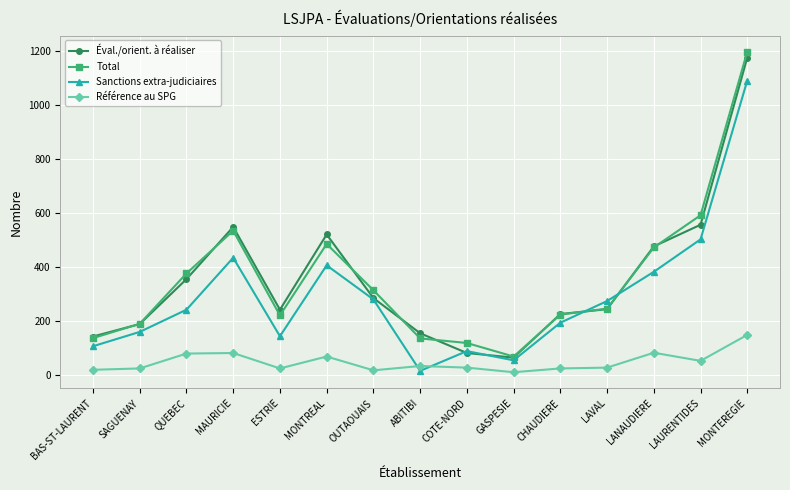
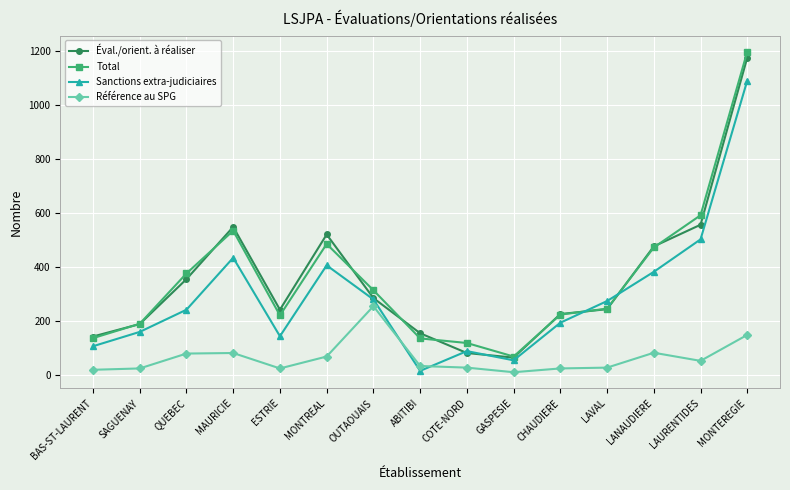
  {
    "Sanctions extra-judiciaires": {
      "BAS-ST-LAURENT": 110,
      "SAGUENAY": 160,
      "QUEBEC": 240,
      "MAURICIE": 440,
      "ESTRIE": 150,
      "MONTREAL": 410,
      "ABITIBI": 20,
      "GASPESIE": 60,
      "CHAUDIERE": 200,
      "LAVAL": 280,
      "LANAUDIERE": 380,
      "LAURENTIDES": 500,
      "MONTEREGIE": 1090
    },
    "Référence au SPG": {
      "BAS-ST-LAURENT": 20,
      "SAGUENAY": 30,
      "QUEBEC": 80,
      "MAURICIE": 80,
      "ESTRIE": 30,
      "MONTREAL": 70,
-     "OUTAOUAIS": 20,
+     "OUTAOUAIS": 260,
      "ABITIBI": 40,
      "COTE-NORD": 30,
      "GASPESIE": 10,
      "CHAUDIERE": 30,
      "LAVAL": 30,
      "LANAUDIERE": 80,
      "LAURENTIDES": 50,
      "MONTEREGIE": 150
    }
  }
